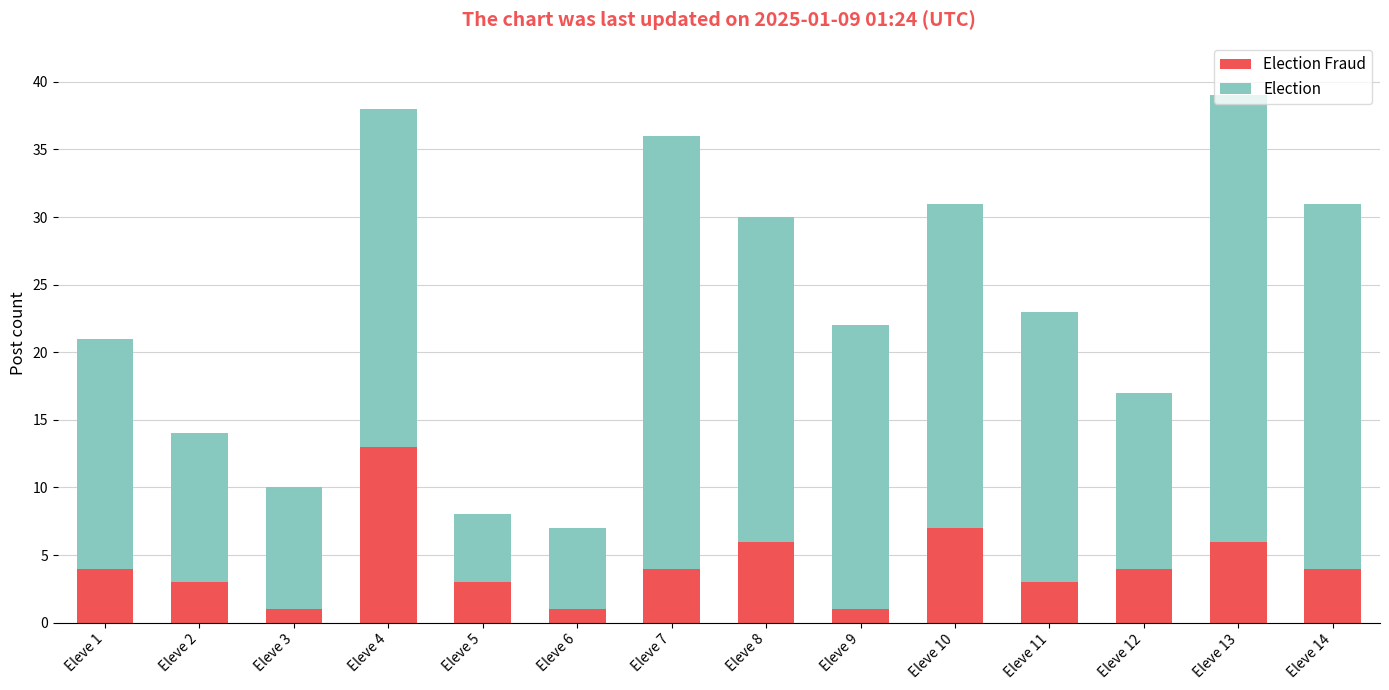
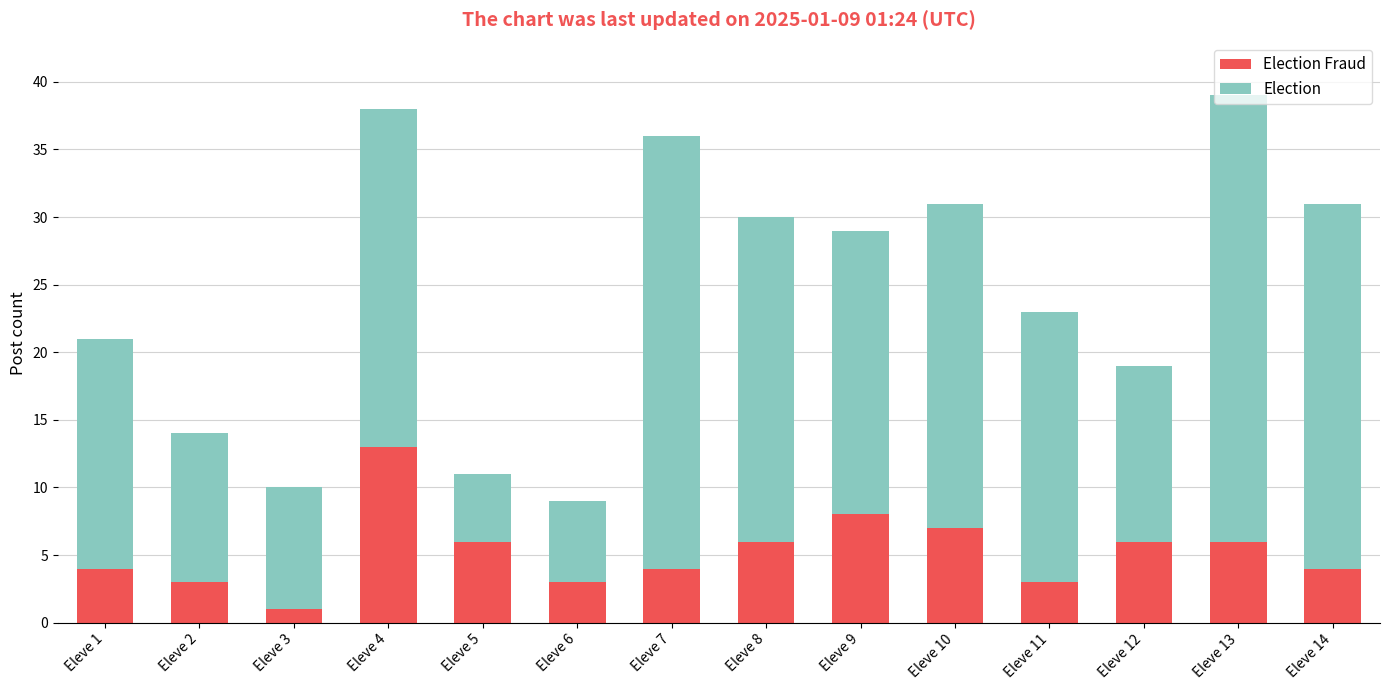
  {
    "Election Fraud": {
      "Eleve 1": 4,
      "Eleve 2": 3,
      "Eleve 3": 1,
      "Eleve 4": 13,
-     "Eleve 5": 3,
-     "Eleve 6": 1,
+     "Eleve 5": 6,
+     "Eleve 6": 3,
      "Eleve 7": 4,
      "Eleve 8": 6,
-     "Eleve 9": 1,
+     "Eleve 9": 8,
      "Eleve 10": 7,
      "Eleve 11": 3,
-     "Eleve 12": 4,
+     "Eleve 12": 6,
      "Eleve 13": 6,
      "Eleve 14": 4
    },
    "Election": {
      "Eleve 1": 17,
      "Eleve 2": 11,
      "Eleve 3": 9,
      "Eleve 4": 25,
      "Eleve 5": 5,
      "Eleve 6": 6,
      "Eleve 7": 32,
      "Eleve 8": 24,
      "Eleve 9": 21,
      "Eleve 10": 24,
      "Eleve 11": 20,
      "Eleve 12": 13,
      "Eleve 14": 27
    }
  }
